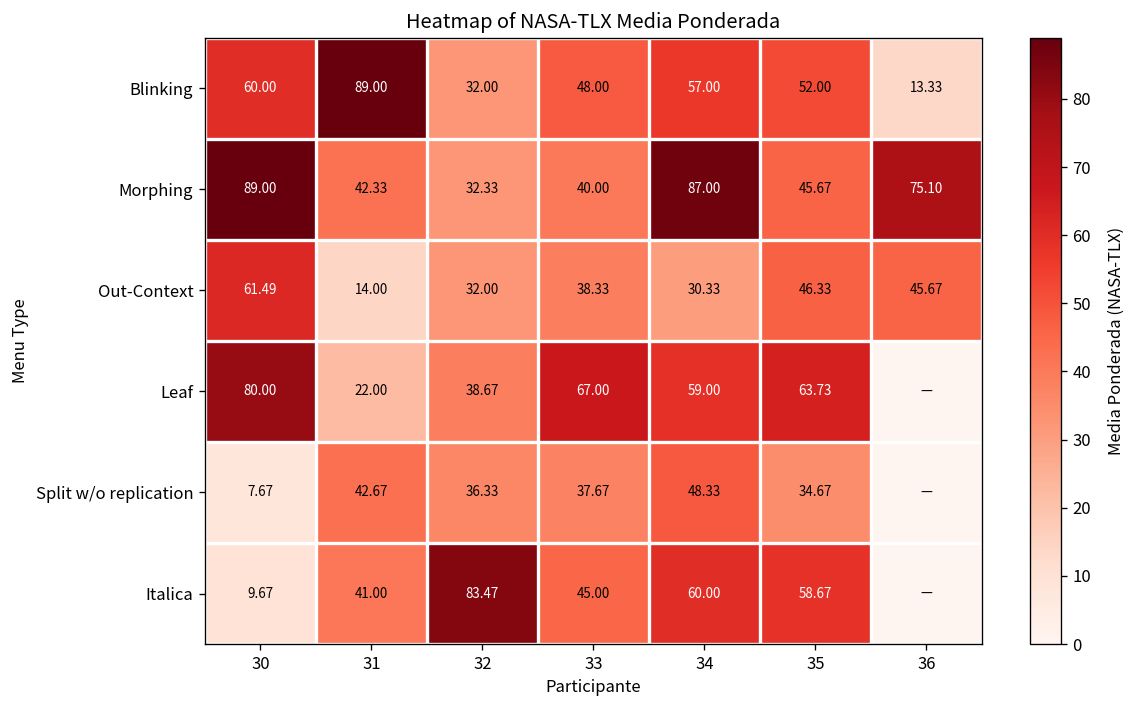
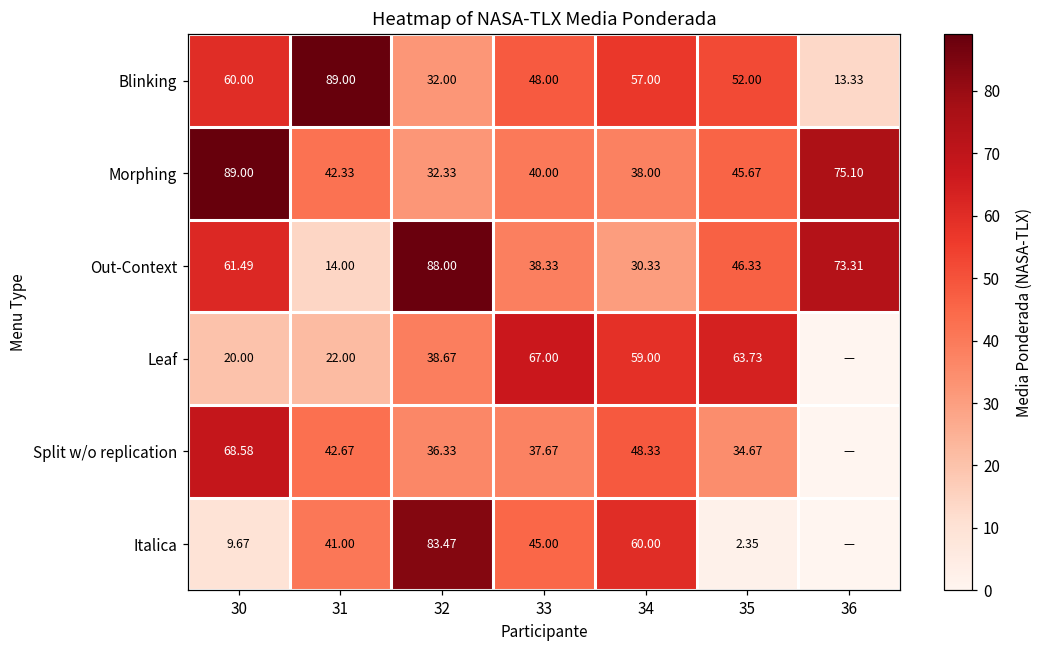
  {
    "Blinking": {
      "30": 60.00,
      "31": 89.00,
      "32": 32.00,
      "33": 48.00,
      "34": 57.00,
      "35": 52.00,
      "36": 13.33
    },
    "Morphing": {
      "30": 89.00,
      "31": 42.33,
      "32": 32.33,
      "33": 40.00,
-     "34": 87.00,
+     "34": 38.00,
      "35": 45.67,
      "36": 75.10
    },
    "Out-Context": {
      "30": 61.49,
      "31": 14.00,
-     "32": 32.00,
+     "32": 88.00,
      "33": 38.33,
      "34": 30.33,
      "35": 46.33,
-     "36": 45.67
+     "36": 73.31
    },
    "Leaf": {
-     "30": 80.00,
+     "30": 20.00,
      "31": 22.00,
      "32": 38.67,
      "33": 67.00,
      "34": 59.00,
      "35": 63.73
    },
    "Split w/o replication": {
-     "30": 7.67,
+     "30": 68.58,
      "31": 42.67,
      "32": 36.33,
      "33": 37.67,
      "34": 48.33,
      "35": 34.67
    },
    "Italica": {
      "30": 9.67,
      "31": 41.00,
      "32": 83.47,
      "33": 45.00,
      "34": 60.00,
-     "35": 58.67
+     "35": 2.35
    }
  }
